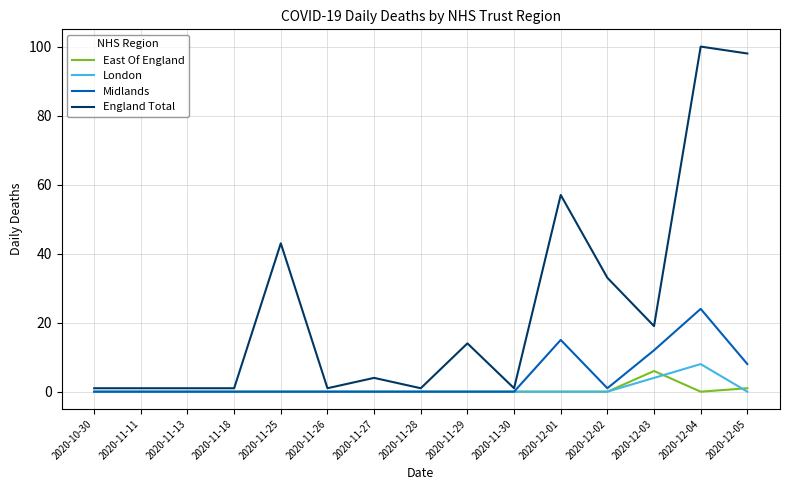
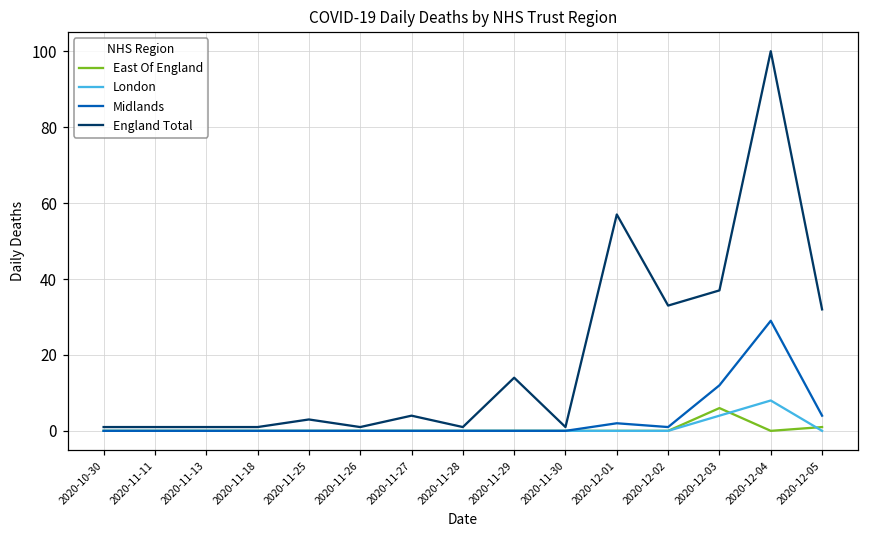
  {
    "East Of England": {
      "2020-12-03": 6,
      "2020-12-04": 0,
      "2020-12-05": 1
    },
    "London": {
      "2020-12-03": 4,
      "2020-12-04": 8,
      "2020-12-05": 0
    },
    "Midlands": {
-     "2020-12-01": 15,
+     "2020-12-01": 2,
      "2020-12-02": 1,
      "2020-12-03": 12,
-     "2020-12-04": 24,
-     "2020-12-05": 8
+     "2020-12-04": 29,
+     "2020-12-05": 4
    },
    "England Total": {
      "2020-10-30": 1,
      "2020-11-11": 1,
      "2020-11-13": 1,
      "2020-11-18": 1,
-     "2020-11-25": 43,
+     "2020-11-25": 3,
      "2020-11-26": 1,
      "2020-11-27": 4,
      "2020-11-28": 1,
      "2020-11-29": 14,
      "2020-11-30": 1,
      "2020-12-01": 57,
      "2020-12-02": 33,
-     "2020-12-03": 19,
+     "2020-12-03": 37,
      "2020-12-04": 100,
-     "2020-12-05": 98
+     "2020-12-05": 32
    }
  }
